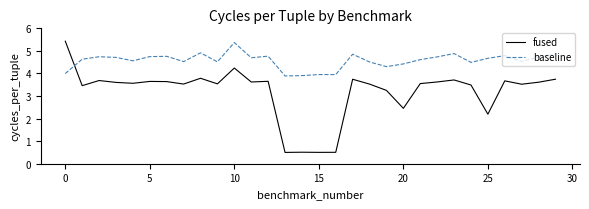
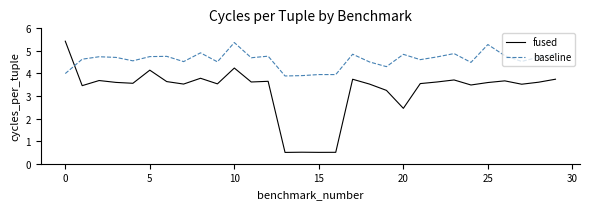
  {
    "fused": {
      "0": 5.4,
-     "5": 3.6,
+     "5": 4.1,
      "10": 4.2,
      "15": 0.5,
      "20": 2.5,
-     "25": 2.2
+     "25": 3.6
    },
    "baseline": {
      "0": 4.0,
      "5": 4.7,
      "10": 5.4,
      "15": 4.0,
-     "20": 4.4,
-     "25": 4.7
+     "20": 4.8,
+     "25": 5.3
    }
  }
